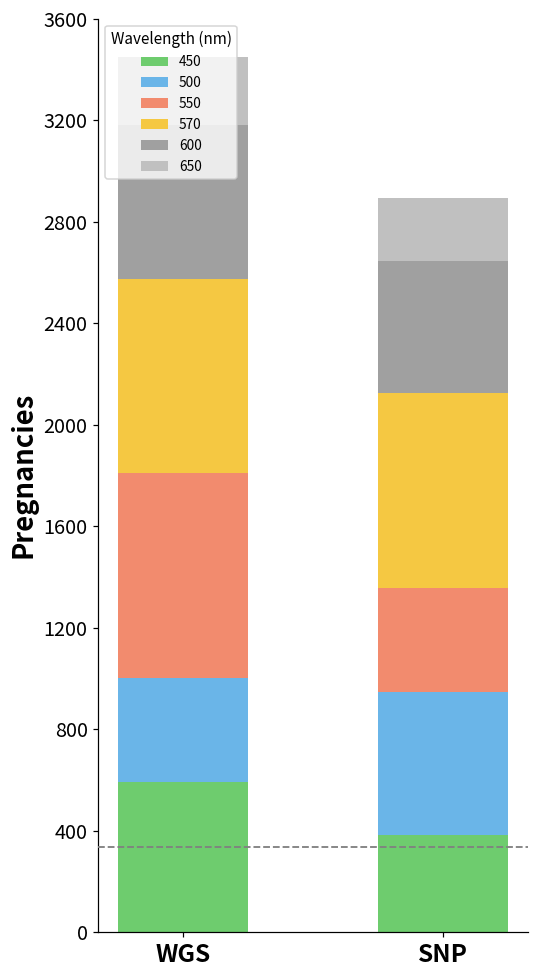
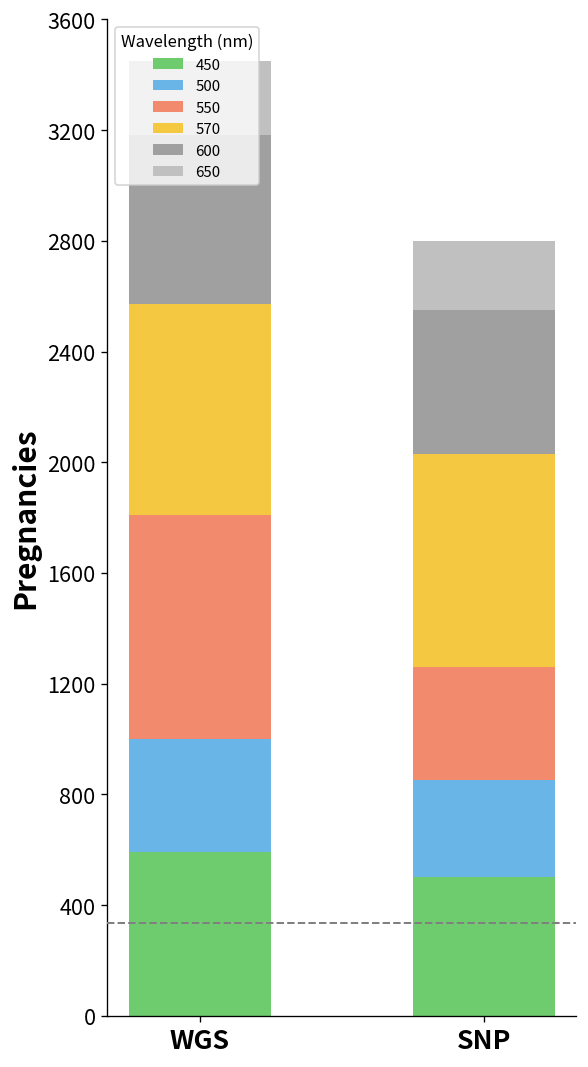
  {
    "450": {
      "WGS": 590,
-     "SNP": 380
+     "SNP": 500
    },
    "500": {
      "WGS": 410,
-     "SNP": 570
+     "SNP": 350
    },
    "550": {
      "WGS": 810,
      "SNP": 410
    },
    "570": {
      "WGS": 760,
      "SNP": 770
    }
  }
